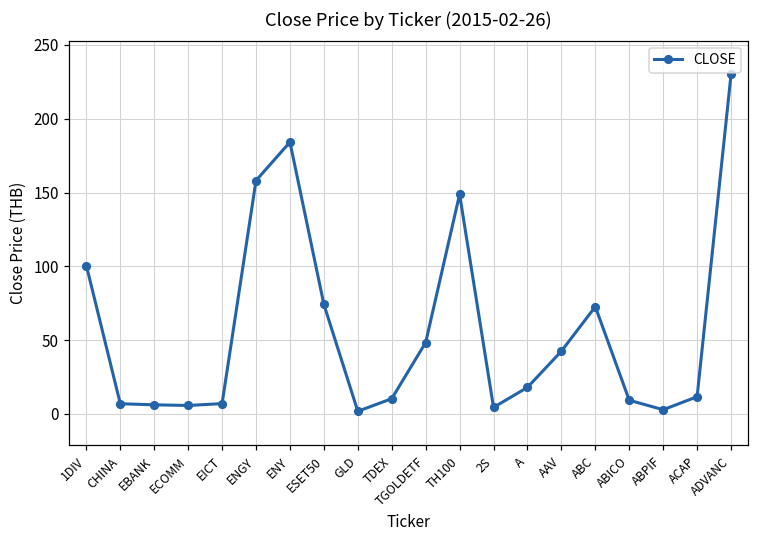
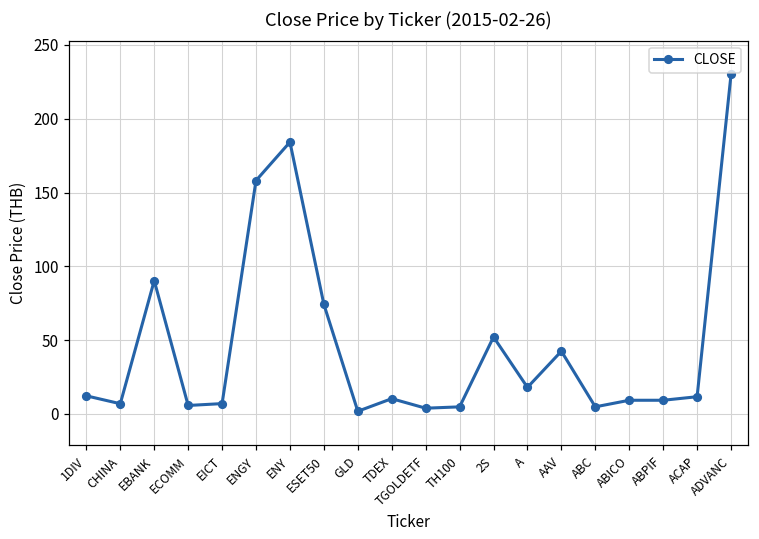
  {
-   "1DIV": 101,
+   "1DIV": 12,
    "CHINA": 7,
-   "EBANK": 6,
+   "EBANK": 90,
    "ECOMM": 6,
    "EICT": 7,
    "ENGY": 158,
    "ENY": 184,
    "ESET50": 74,
    "GLD": 2,
    "TDEX": 10,
-   "TGOLDETF": 48,
-   "TH100": 149,
-   "2S": 4,
+   "TGOLDETF": 4,
+   "TH100": 5,
+   "2S": 52,
    "A": 18,
    "AAV": 42,
-   "ABC": 73,
+   "ABC": 5,
    "ABICO": 9,
-   "ABPIF": 3,
+   "ABPIF": 9,
    "ACAP": 12,
    "ADVANC": 230
  }
